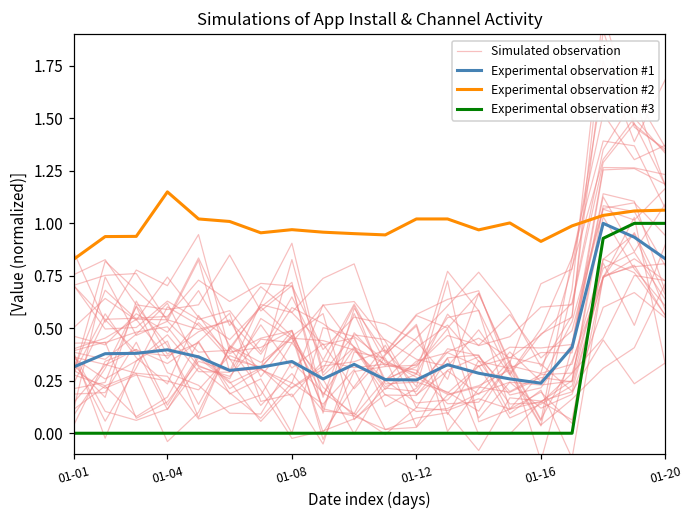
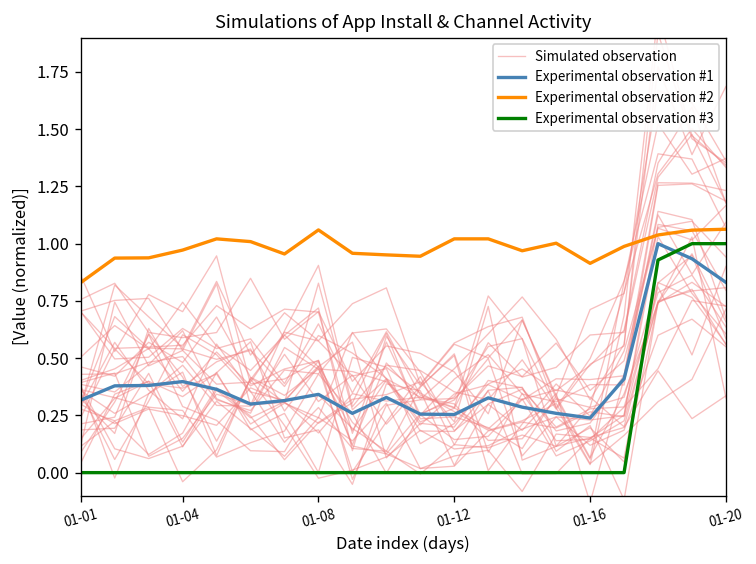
  {
    "Experimental observation #1": {
      "01-04": 0.40,
      "01-20": 0.83
    },
    "Experimental observation #2": {
      "01-01": 0.83,
-     "01-04": 1.15,
-     "01-08": 0.97,
+     "01-04": 0.97,
+     "01-08": 1.06,
      "01-12": 1.02,
      "01-16": 0.91
    },
    "Experimental observation #3": {
      "01-01": 0.00,
      "01-04": 0.00,
      "01-12": 0.00,
      "01-16": 0.00,
      "01-20": 1.00
    }
  }
